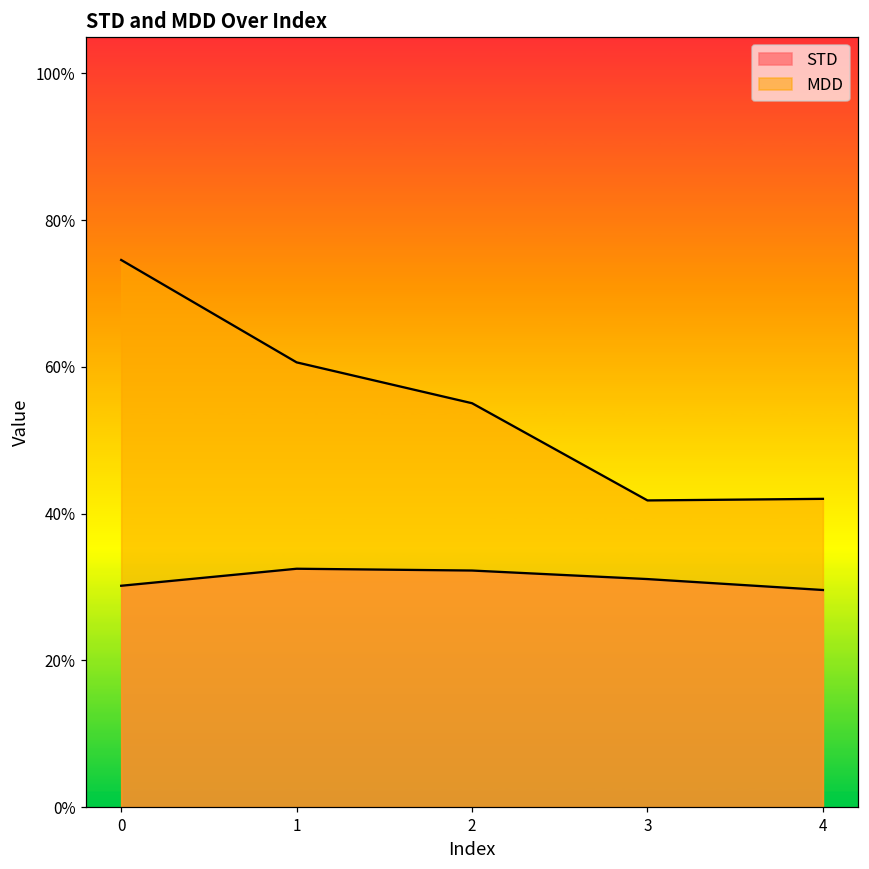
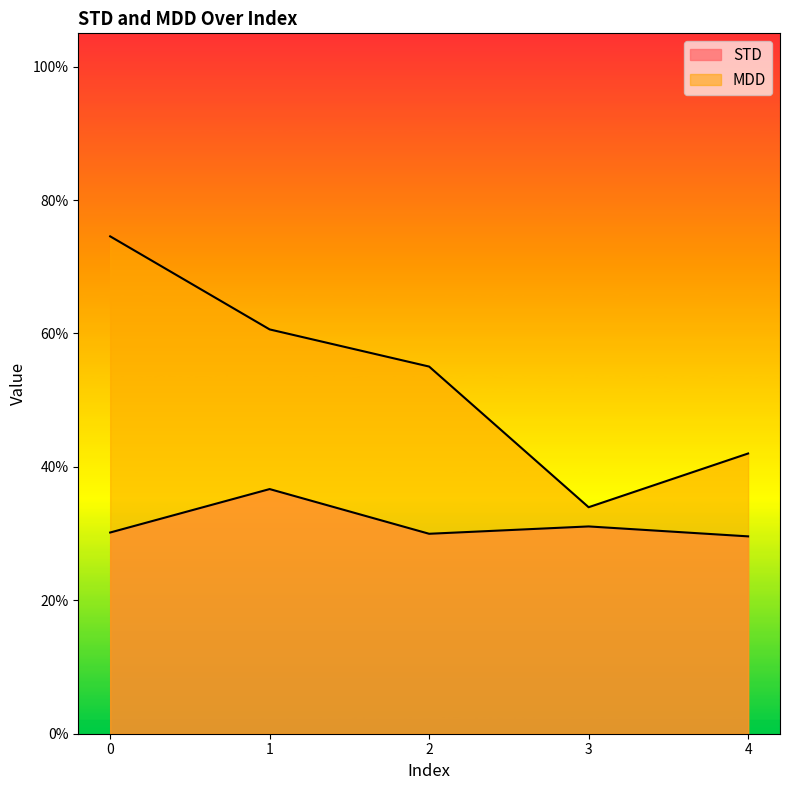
  {
    "STD": {
      "0": "30%",
-     "1": "32%",
-     "2": "32%",
+     "1": "37%",
+     "2": "30%",
      "3": "31%",
      "4": "30%"
    },
    "MDD": {
      "0": "75%",
      "1": "61%",
      "2": "55%",
-     "3": "42%",
+     "3": "34%",
      "4": "42%"
    }
  }
